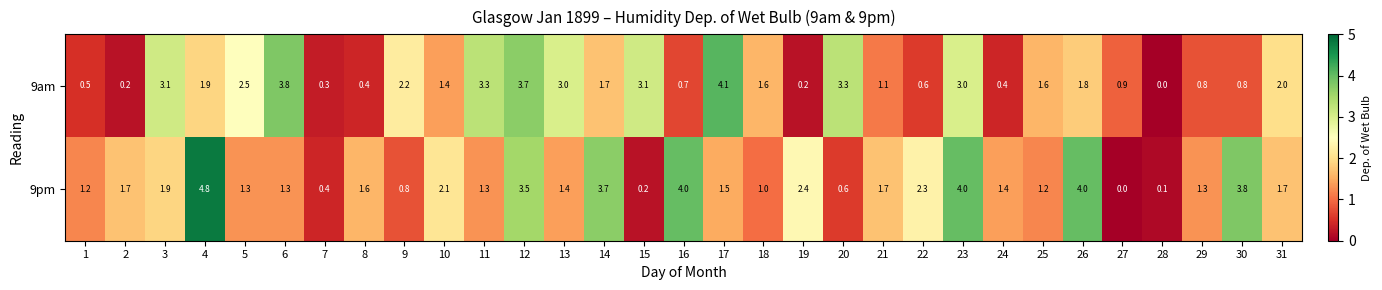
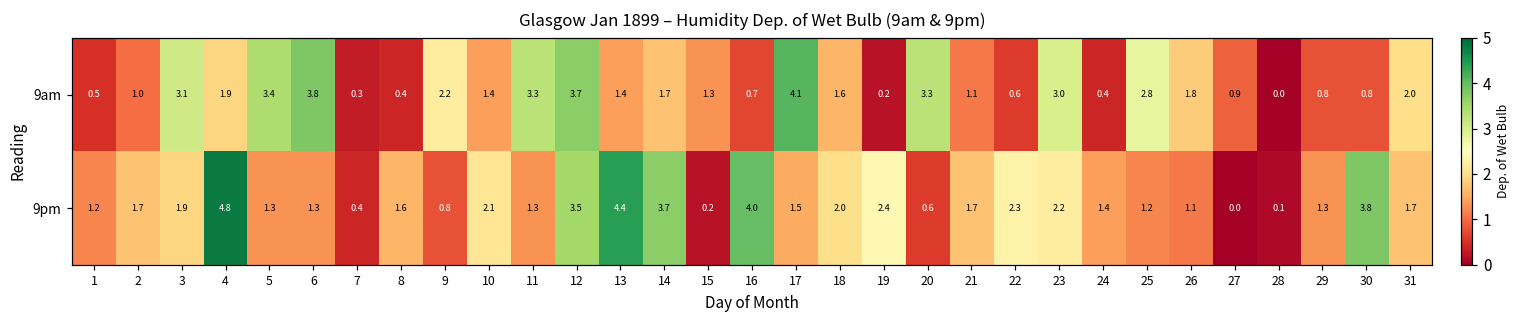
  {
    "9am": {
      "1": 0.5,
-     "2": 0.2,
+     "2": 1.0,
      "3": 3.1,
      "4": 1.9,
-     "5": 2.5,
+     "5": 3.4,
      "6": 3.8,
      "7": 0.3,
      "8": 0.4,
      "9": 2.2,
      "10": 1.4,
      "11": 3.3,
      "12": 3.7,
-     "13": 3.0,
+     "13": 1.4,
      "14": 1.7,
-     "15": 3.1,
+     "15": 1.3,
      "16": 0.7,
      "17": 4.1,
      "18": 1.6,
      "19": 0.2,
      "20": 3.3,
      "21": 1.1,
      "22": 0.6,
      "23": 3.0,
      "24": 0.4,
-     "25": 1.6,
+     "25": 2.8,
      "26": 1.8,
      "27": 0.9,
      "28": 0.0,
      "29": 0.8,
      "30": 0.8,
      "31": 2.0
    },
    "9pm": {
      "1": 1.2,
      "2": 1.7,
      "3": 1.9,
      "4": 4.8,
      "5": 1.3,
      "6": 1.3,
      "7": 0.4,
      "8": 1.6,
      "9": 0.8,
      "10": 2.1,
      "11": 1.3,
      "12": 3.5,
-     "13": 1.4,
+     "13": 4.4,
      "14": 3.7,
      "15": 0.2,
      "16": 4.0,
      "17": 1.5,
-     "18": 1.0,
+     "18": 2.0,
      "19": 2.4,
      "20": 0.6,
      "21": 1.7,
      "22": 2.3,
-     "23": 4.0,
+     "23": 2.2,
      "24": 1.4,
      "25": 1.2,
-     "26": 4.0,
+     "26": 1.1,
      "27": 0.0,
      "28": 0.1,
      "29": 1.3,
      "30": 3.8,
      "31": 1.7
    }
  }
